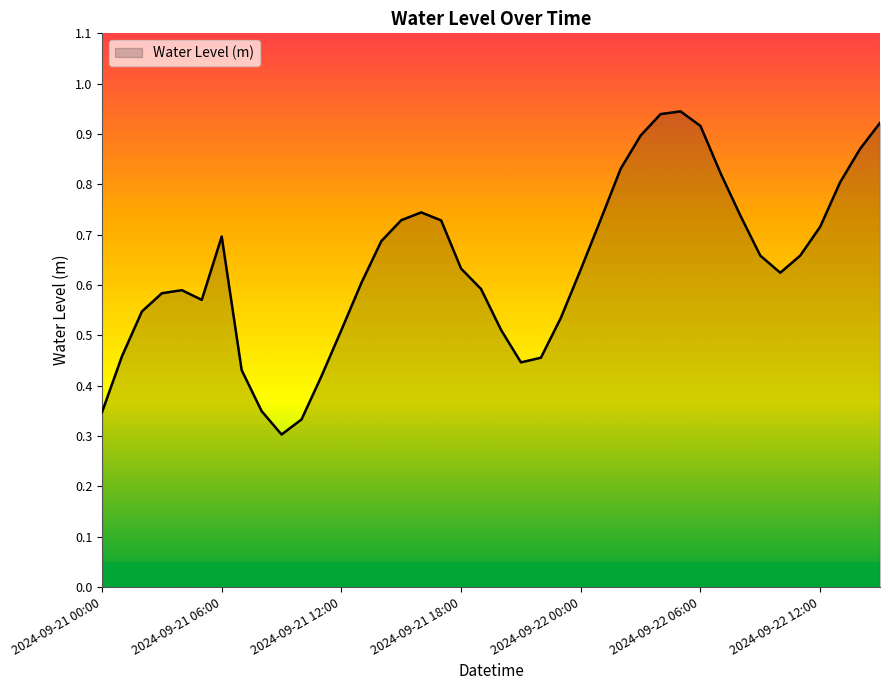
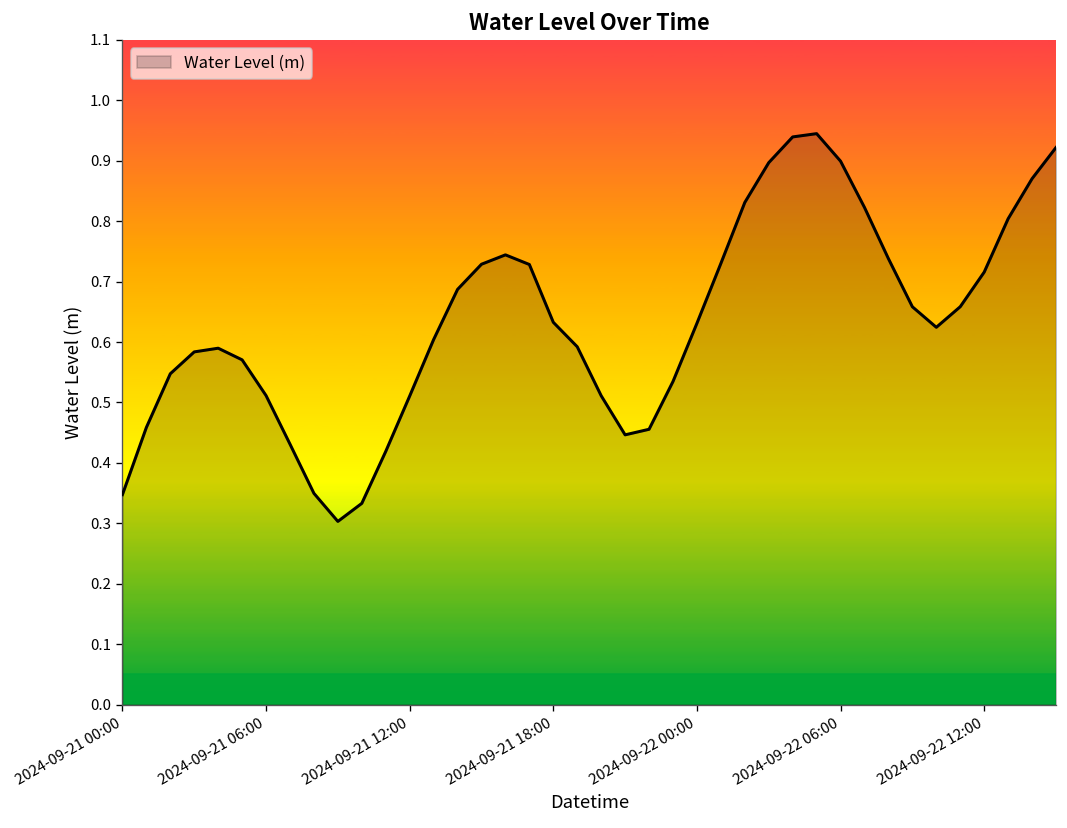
  {
    "2024-09-21 00:00": 0.35,
-   "2024-09-21 06:00": 0.70,
+   "2024-09-21 06:00": 0.51,
    "2024-09-21 12:00": 0.51,
    "2024-09-21 18:00": 0.63,
    "2024-09-22 00:00": 0.63,
-   "2024-09-22 06:00": 0.92,
+   "2024-09-22 06:00": 0.90,
    "2024-09-22 12:00": 0.72
  }
